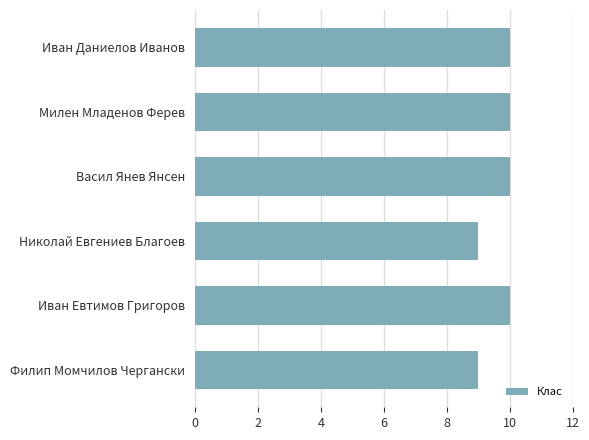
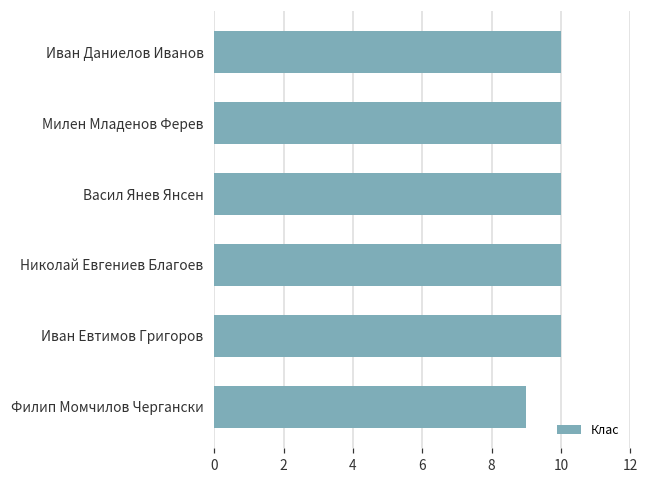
  {
    "Иван Даниелов Иванов": 10,
    "Милен Младенов Ферев": 10,
    "Васил Янев Янсен": 10,
-   "Николай Евгениев Благоев": 9,
+   "Николай Евгениев Благоев": 10,
    "Иван Евтимов Григоров": 10,
    "Филип Момчилов Чергански": 9
  }
